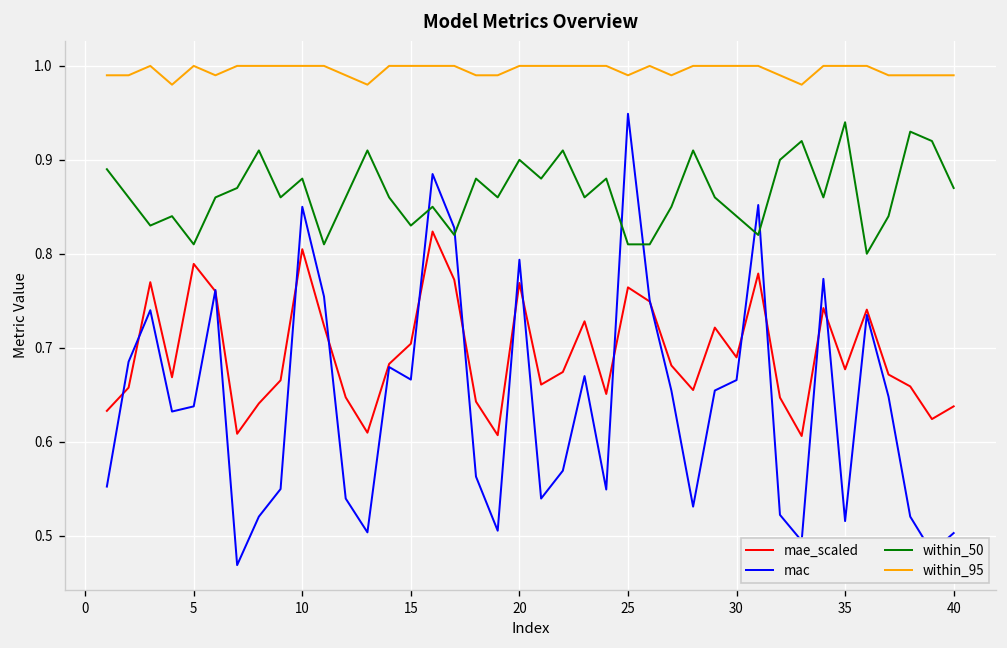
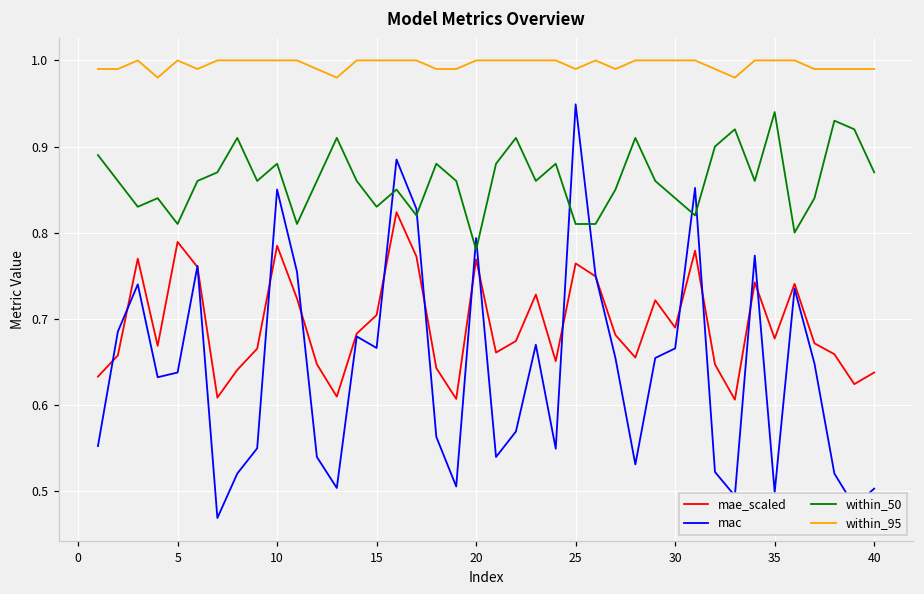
  {
    "mae_scaled": {
      "5": 0.79,
-     "10": 0.80,
+     "10": 0.78,
      "15": 0.70,
      "20": 0.77,
      "25": 0.76,
      "30": 0.69,
      "35": 0.68,
      "40": 0.64
    },
    "mac": {
      "5": 0.64,
      "10": 0.85,
      "15": 0.67,
      "20": 0.79,
      "25": 0.95,
      "30": 0.67,
-     "35": 0.52,
+     "35": 0.50,
      "40": 0.50
    },
    "within_50": {
      "5": 0.81,
      "10": 0.88,
      "15": 0.83,
-     "20": 0.90,
+     "20": 0.78,
      "25": 0.81,
      "30": 0.84,
      "35": 0.94,
      "40": 0.87
    },
    "within_95": {
      "5": 1.00,
      "10": 1.00,
      "15": 1.00,
      "20": 1.00,
      "25": 0.99,
      "30": 1.00,
      "35": 1.00,
      "40": 0.99
    }
  }
